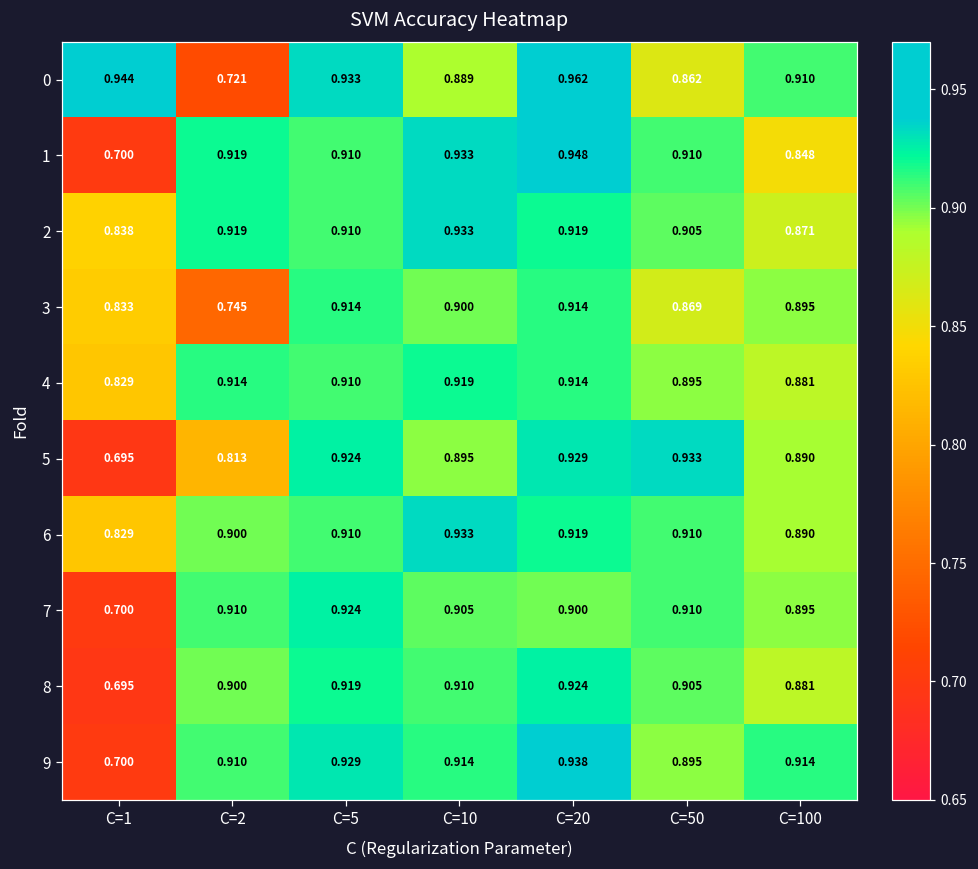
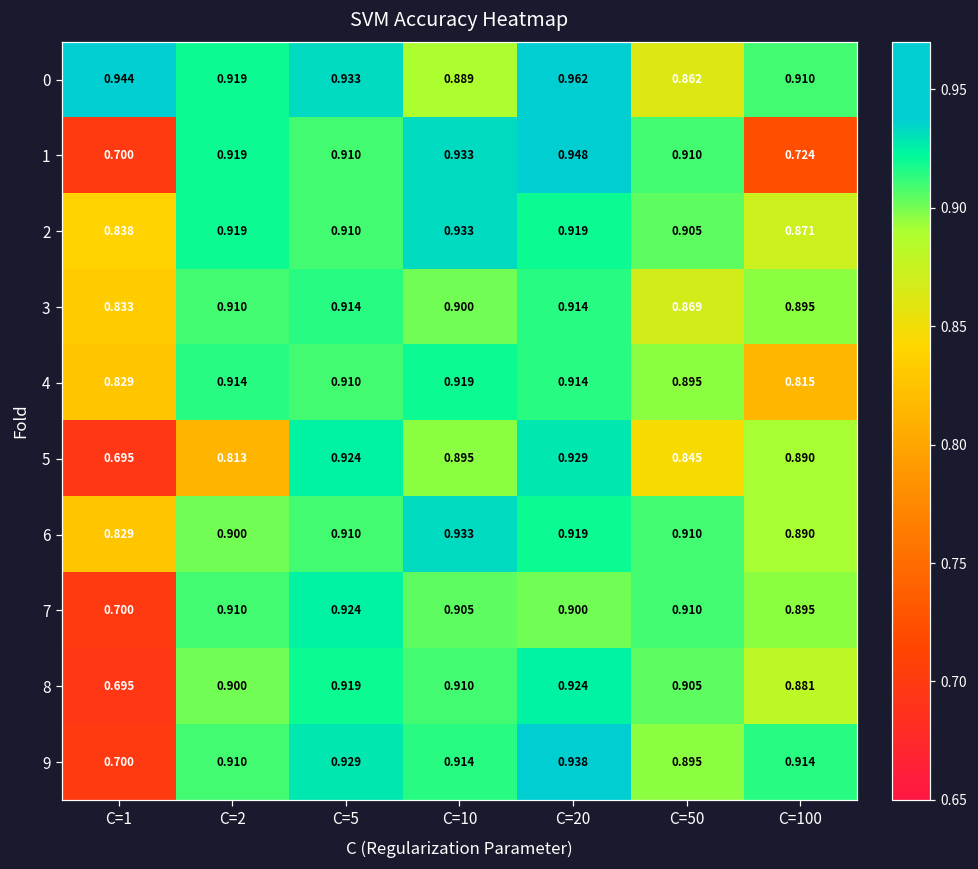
  {
    "0": {
      "C=1": 0.944,
-     "C=2": 0.721,
+     "C=2": 0.919,
      "C=5": 0.933,
      "C=10": 0.889,
      "C=20": 0.962,
      "C=50": 0.862,
      "C=100": 0.910
    },
    "1": {
      "C=1": 0.700,
      "C=2": 0.919,
      "C=5": 0.910,
      "C=10": 0.933,
      "C=20": 0.948,
      "C=50": 0.910,
-     "C=100": 0.848
+     "C=100": 0.724
    },
    "2": {
      "C=1": 0.838,
      "C=2": 0.919,
      "C=5": 0.910,
      "C=10": 0.933,
      "C=20": 0.919,
      "C=50": 0.905,
      "C=100": 0.871
    },
    "3": {
      "C=1": 0.833,
-     "C=2": 0.745,
+     "C=2": 0.910,
      "C=5": 0.914,
      "C=10": 0.900,
      "C=20": 0.914,
      "C=50": 0.869,
      "C=100": 0.895
    },
    "4": {
      "C=1": 0.829,
      "C=2": 0.914,
      "C=5": 0.910,
      "C=10": 0.919,
      "C=20": 0.914,
      "C=50": 0.895,
-     "C=100": 0.881
+     "C=100": 0.815
    },
    "5": {
      "C=1": 0.695,
      "C=2": 0.813,
      "C=5": 0.924,
      "C=10": 0.895,
      "C=20": 0.929,
-     "C=50": 0.933,
+     "C=50": 0.845,
      "C=100": 0.890
    },
    "6": {
      "C=1": 0.829,
      "C=2": 0.900,
      "C=5": 0.910,
      "C=10": 0.933,
      "C=20": 0.919,
      "C=50": 0.910,
      "C=100": 0.890
    },
    "7": {
      "C=1": 0.700,
      "C=2": 0.910,
      "C=5": 0.924,
      "C=10": 0.905,
      "C=20": 0.900,
      "C=50": 0.910,
      "C=100": 0.895
    },
    "8": {
      "C=1": 0.695,
      "C=2": 0.900,
      "C=5": 0.919,
      "C=10": 0.910,
      "C=20": 0.924,
      "C=50": 0.905,
      "C=100": 0.881
    },
    "9": {
      "C=1": 0.700,
      "C=2": 0.910,
      "C=5": 0.929,
      "C=10": 0.914,
      "C=20": 0.938,
      "C=50": 0.895,
      "C=100": 0.914
    }
  }
